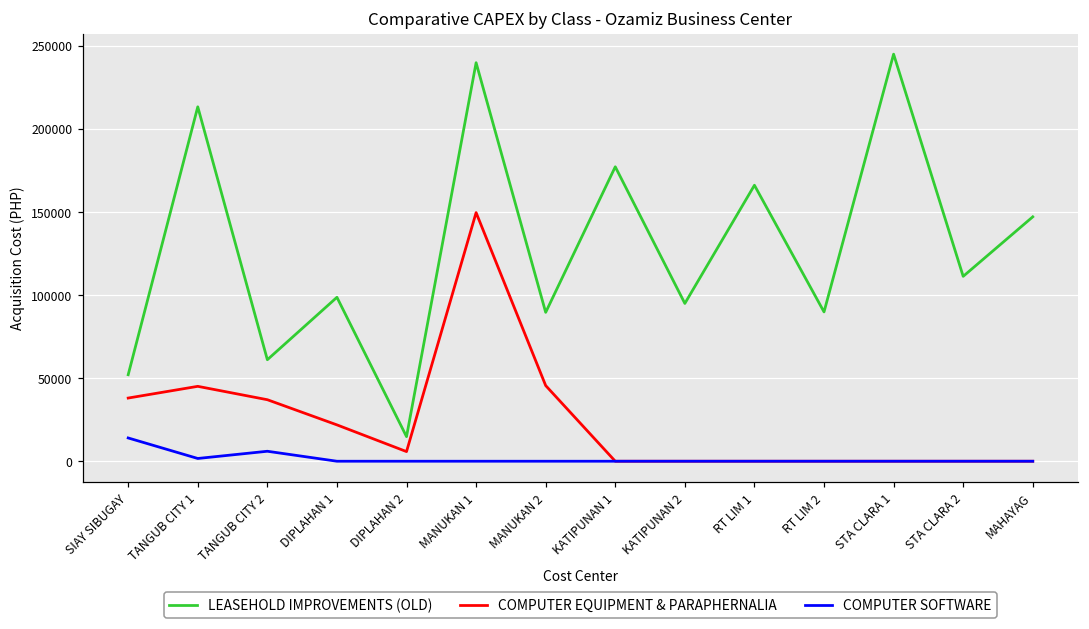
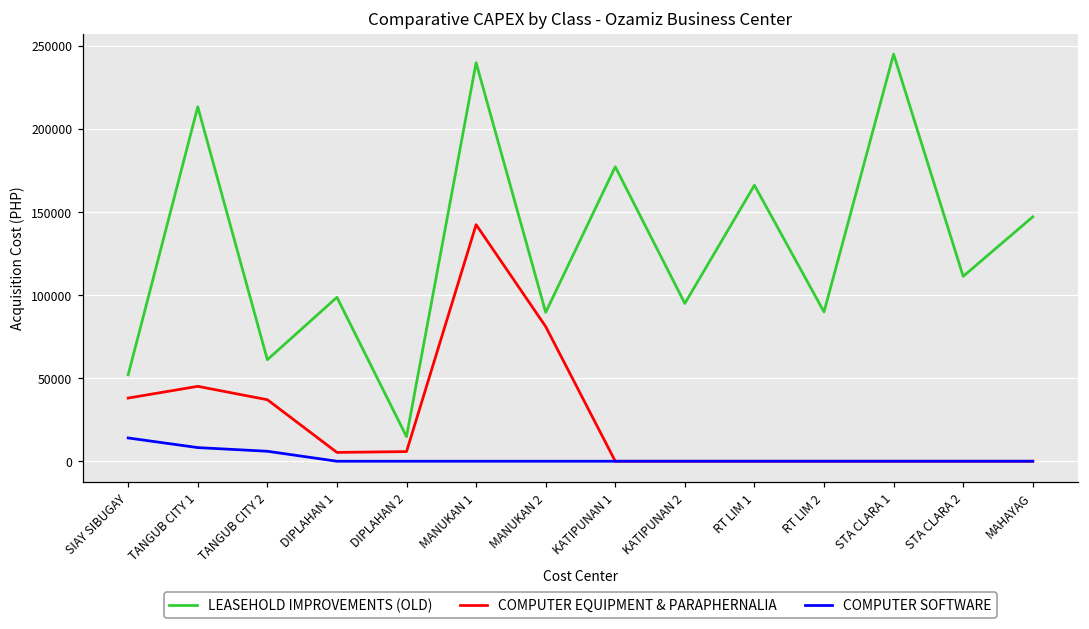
  {
    "LEASEHOLD IMPROVEMENTS (OLD)": {
      "SIAY SIBUGAY": 52000,
      "TANGUB CITY 1": 213000,
      "TANGUB CITY 2": 61000,
      "DIPLAHAN 1": 99000,
      "DIPLAHAN 2": 15000,
      "MANUKAN 1": 240000,
      "MANUKAN 2": 90000,
      "KATIPUNAN 1": 177000,
      "KATIPUNAN 2": 95000,
      "RT LIM 1": 166000,
      "RT LIM 2": 90000,
      "STA CLARA 1": 245000,
      "STA CLARA 2": 111000,
      "MAHAYAG": 147000
    },
    "COMPUTER EQUIPMENT & PARAPHERNALIA": {
      "SIAY SIBUGAY": 38000,
      "TANGUB CITY 1": 45000,
      "TANGUB CITY 2": 37000,
-     "DIPLAHAN 1": 22000,
+     "DIPLAHAN 1": 5000,
      "DIPLAHAN 2": 6000,
-     "MANUKAN 1": 150000,
-     "MANUKAN 2": 46000
+     "MANUKAN 1": 142000,
+     "MANUKAN 2": 81000
    },
    "COMPUTER SOFTWARE": {
      "SIAY SIBUGAY": 14000,
-     "TANGUB CITY 1": 2000,
+     "TANGUB CITY 1": 8000,
      "TANGUB CITY 2": 6000,
      "DIPLAHAN 1": 0,
      "DIPLAHAN 2": 0,
      "MANUKAN 1": 0,
      "MANUKAN 2": 0
    }
  }
